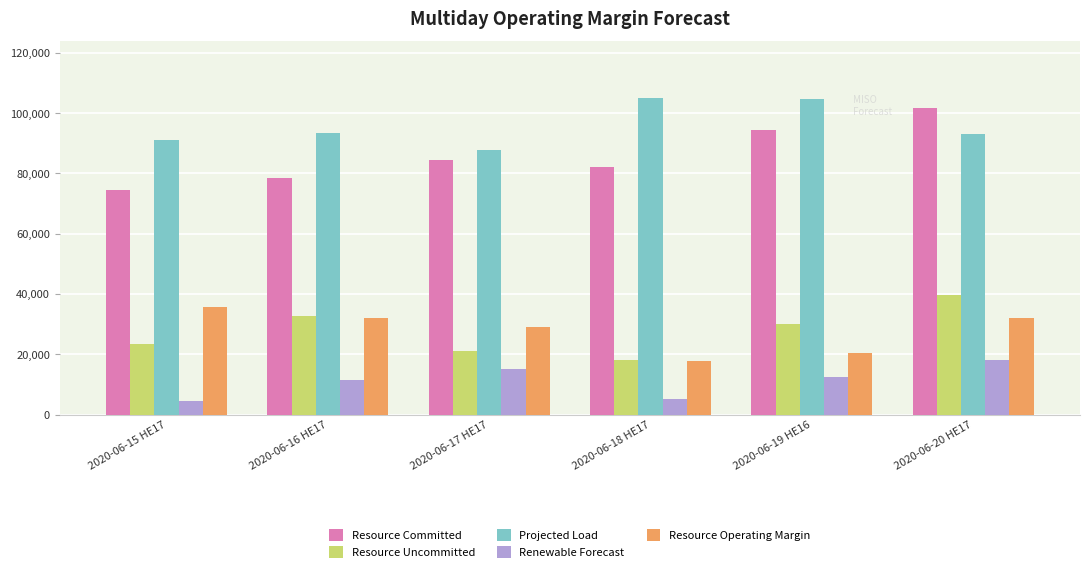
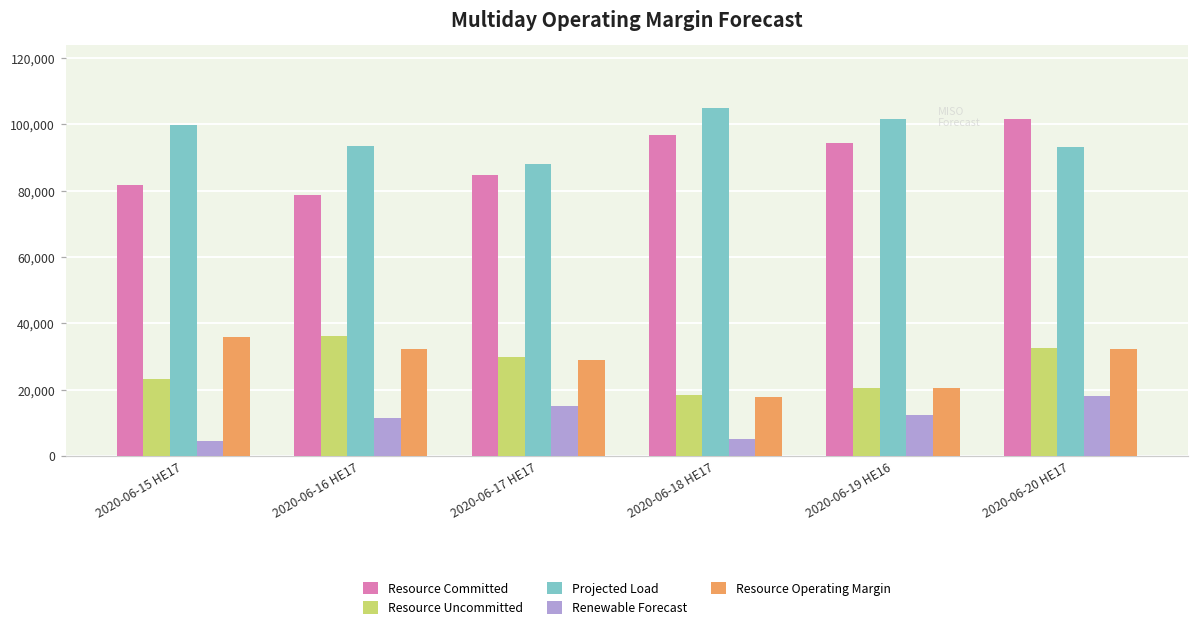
  {
    "Resource Committed": {
-     "2020-06-15 HE17": "75,000",
+     "2020-06-15 HE17": "82,000",
      "2020-06-16 HE17": "79,000",
      "2020-06-17 HE17": "85,000",
-     "2020-06-18 HE17": "82,000",
+     "2020-06-18 HE17": "97,000",
      "2020-06-19 HE16": "94,000",
      "2020-06-20 HE17": "102,000"
    },
    "Resource Uncommitted": {
      "2020-06-15 HE17": "23,000",
-     "2020-06-16 HE17": "33,000",
-     "2020-06-17 HE17": "21,000",
+     "2020-06-16 HE17": "36,000",
+     "2020-06-17 HE17": "30,000",
      "2020-06-18 HE17": "18,000",
-     "2020-06-19 HE16": "30,000",
-     "2020-06-20 HE17": "40,000"
+     "2020-06-19 HE16": "20,000",
+     "2020-06-20 HE17": "32,000"
    },
    "Projected Load": {
-     "2020-06-15 HE17": "91,000",
+     "2020-06-15 HE17": "100,000",
      "2020-06-16 HE17": "94,000",
      "2020-06-17 HE17": "88,000",
      "2020-06-18 HE17": "105,000",
-     "2020-06-19 HE16": "105,000",
+     "2020-06-19 HE16": "101,000",
      "2020-06-20 HE17": "93,000"
    },
    "Renewable Forecast": {
      "2020-06-15 HE17": "5,000",
      "2020-06-16 HE17": "11,000",
      "2020-06-17 HE17": "15,000",
      "2020-06-18 HE17": "5,000",
      "2020-06-19 HE16": "12,000",
      "2020-06-20 HE17": "18,000"
    },
    "Resource Operating Margin": {
      "2020-06-15 HE17": "36,000",
      "2020-06-16 HE17": "32,000",
      "2020-06-17 HE17": "29,000",
      "2020-06-18 HE17": "18,000",
      "2020-06-19 HE16": "20,000",
      "2020-06-20 HE17": "32,000"
    }
  }
